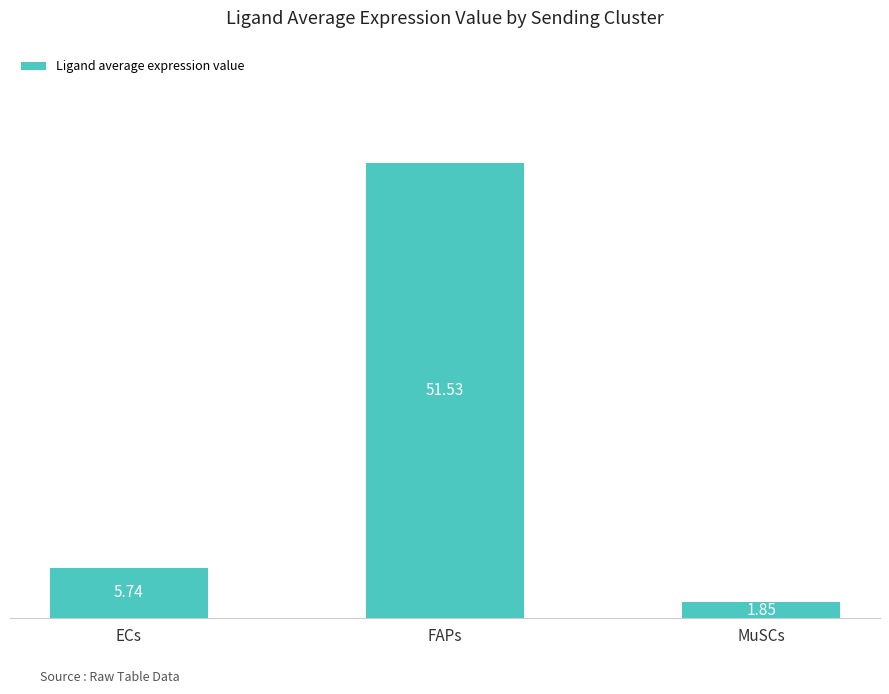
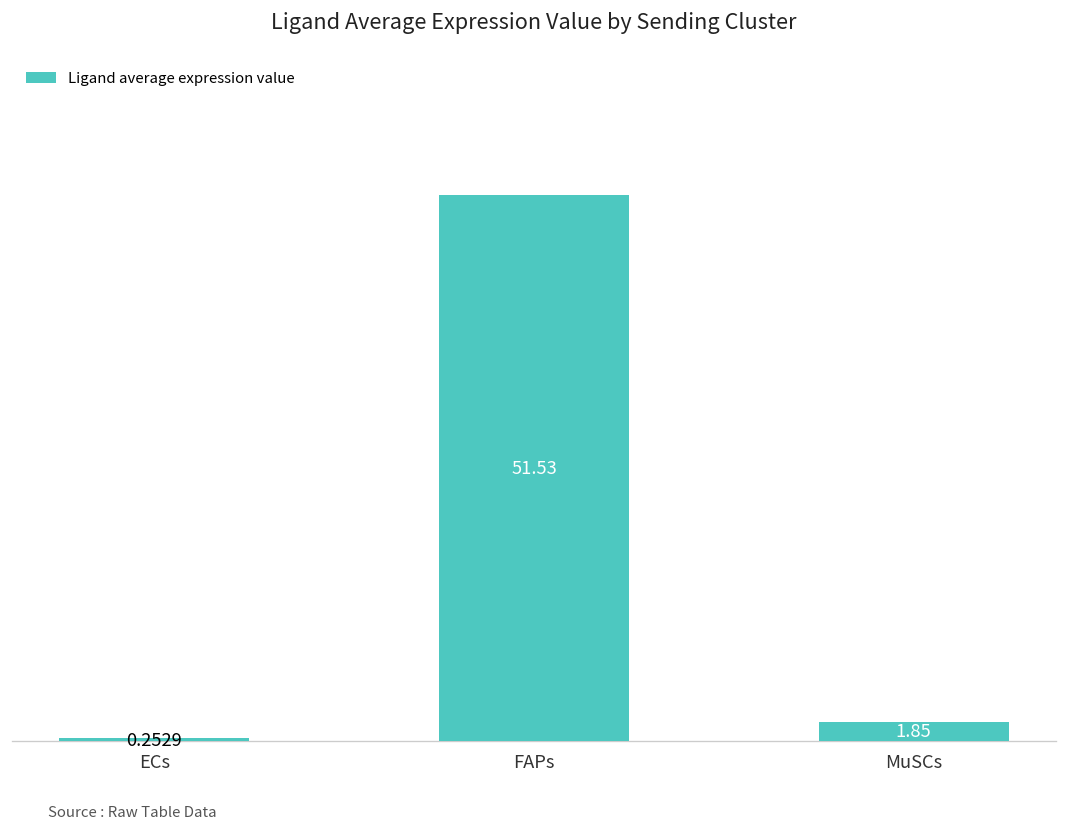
  {
-   "ECs": 5.74,
+   "ECs": 0.2529,
    "FAPs": 51.53,
    "MuSCs": 1.85
  }
